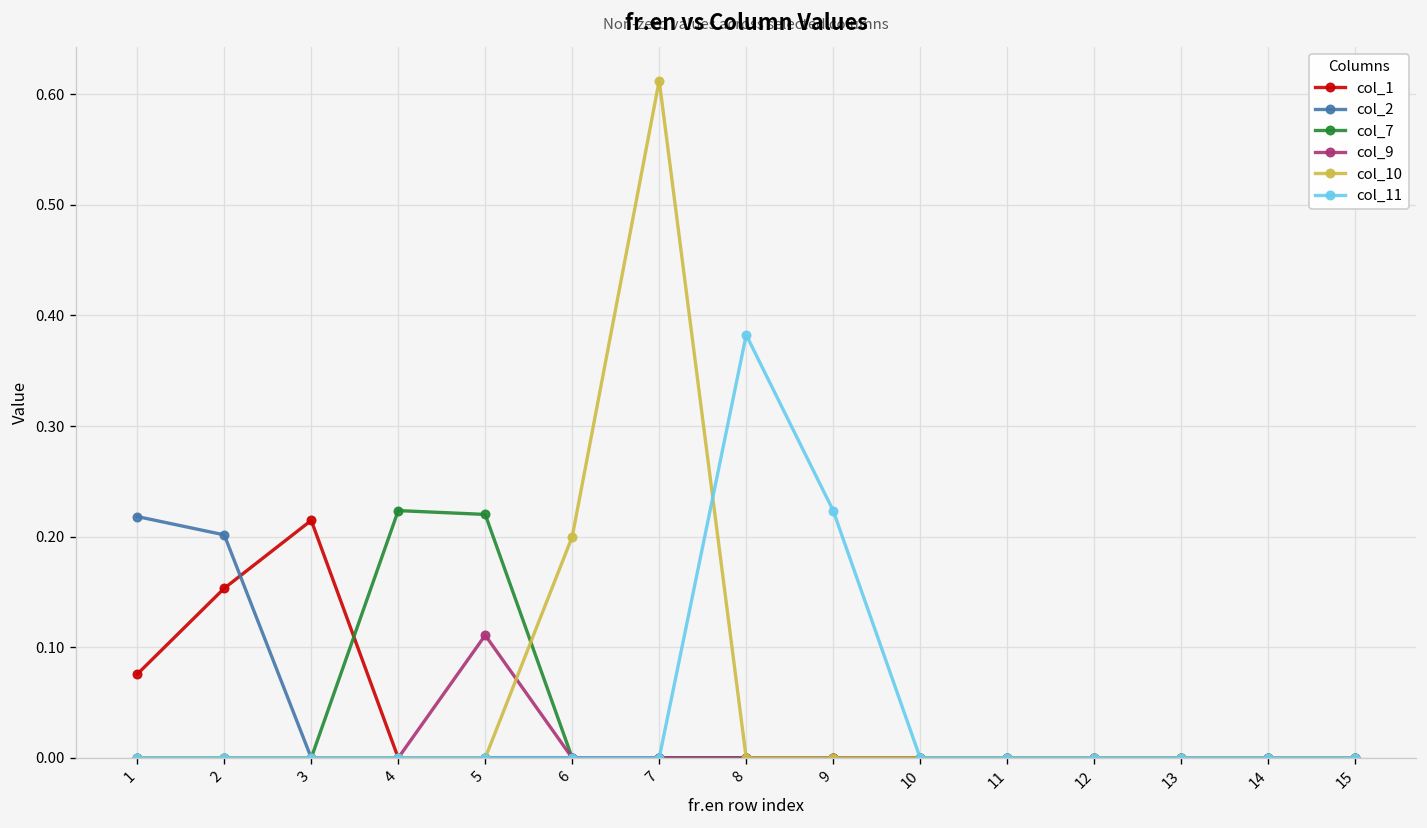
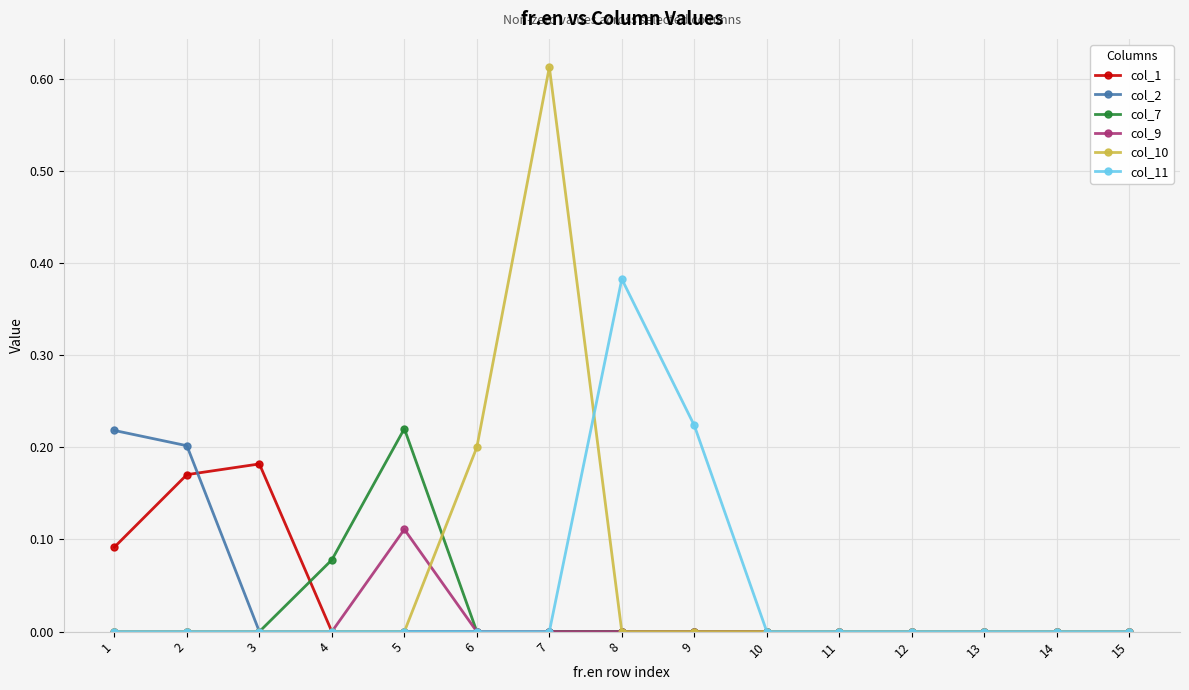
  {
    "col_1": {
-     "1": 0.08,
-     "2": 0.15,
-     "3": 0.21
+     "1": 0.09,
+     "2": 0.17,
+     "3": 0.18
    },
    "col_2": {
      "1": 0.22,
      "2": 0.20
    },
    "col_7": {
-     "4": 0.22,
+     "4": 0.08,
      "5": 0.22
    },
    "col_9": {
      "5": 0.11
    },
    "col_10": {
      "6": 0.20,
      "7": 0.61
    },
    "col_11": {
      "8": 0.38,
      "9": 0.22
    }
  }
